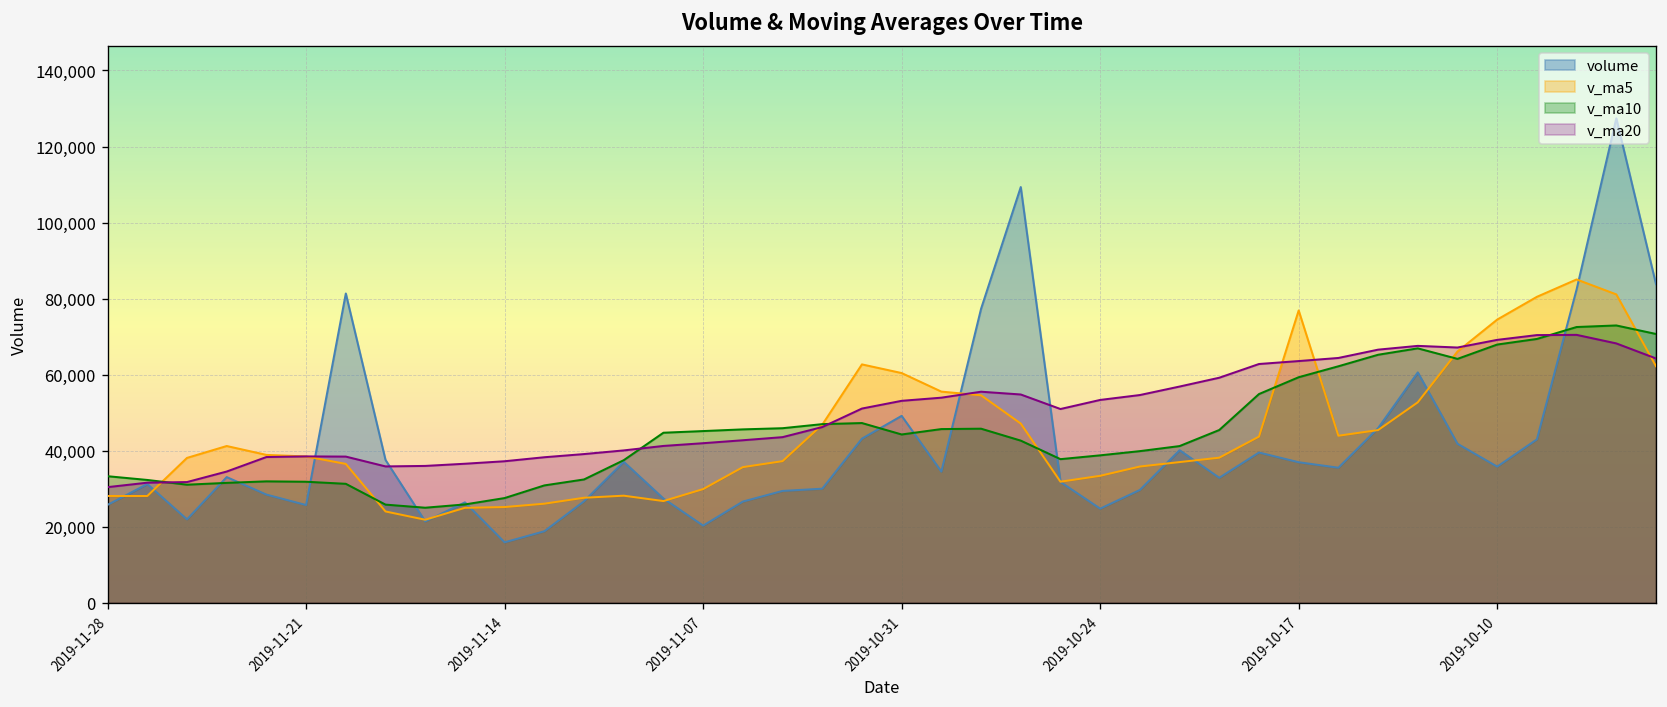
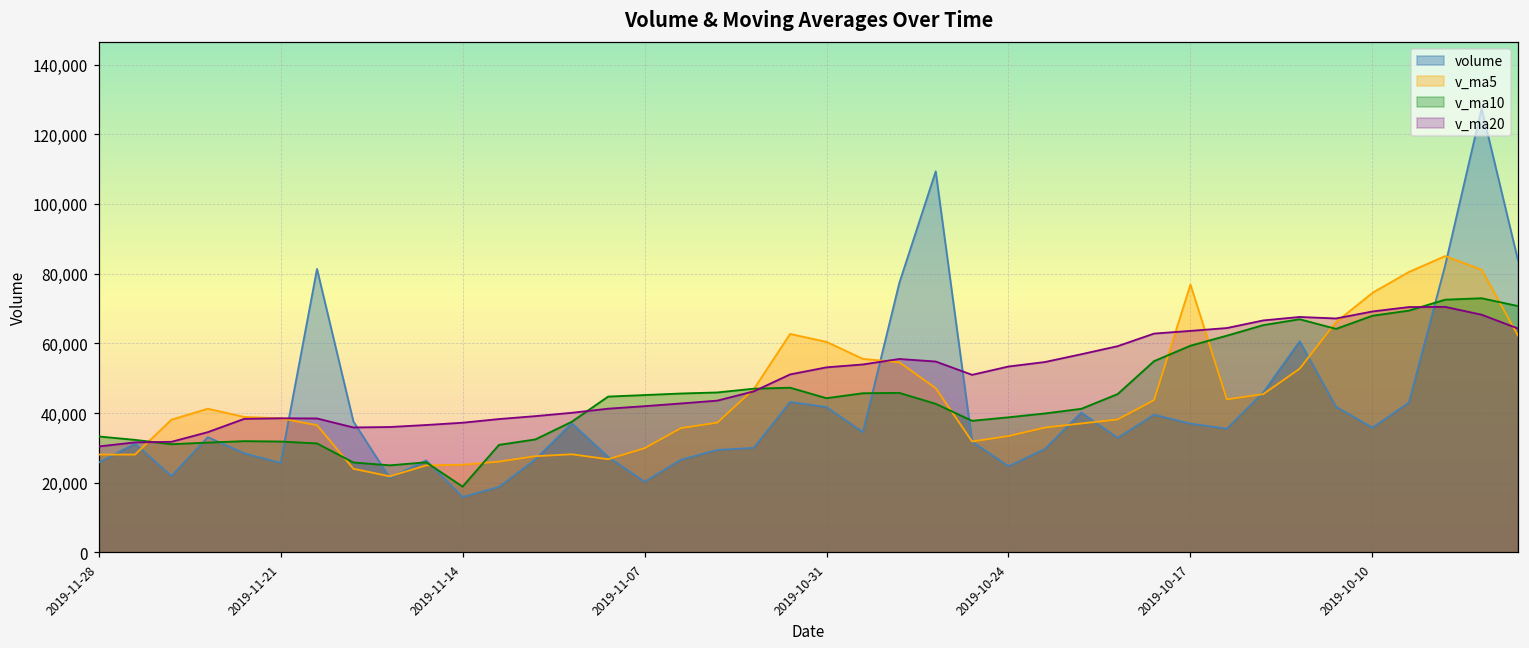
  {
    "volume": {
      "2019-11-28": "26,000",
      "2019-11-21": "26,000",
      "2019-11-14": "16,000",
      "2019-11-07": "20,000",
-     "2019-10-31": "49,000",
+     "2019-10-31": "42,000",
      "2019-10-24": "25,000",
      "2019-10-17": "37,000",
      "2019-10-10": "36,000"
    },
    "v_ma5": {
      "2019-11-28": "28,000",
      "2019-11-14": "25,000",
      "2019-11-07": "30,000",
      "2019-10-31": "60,000",
      "2019-10-24": "33,000",
      "2019-10-17": "77,000",
      "2019-10-10": "74,000"
    },
    "v_ma10": {
      "2019-11-28": "33,000",
      "2019-11-21": "32,000",
-     "2019-11-14": "28,000",
+     "2019-11-14": "19,000",
      "2019-11-07": "45,000",
      "2019-10-31": "44,000",
      "2019-10-24": "39,000",
      "2019-10-17": "59,000",
      "2019-10-10": "68,000"
    },
    "v_ma20": {
      "2019-11-28": "30,000",
      "2019-11-14": "37,000",
      "2019-11-07": "42,000",
      "2019-10-31": "53,000",
      "2019-10-24": "53,000",
      "2019-10-17": "64,000",
      "2019-10-10": "69,000"
    }
  }
